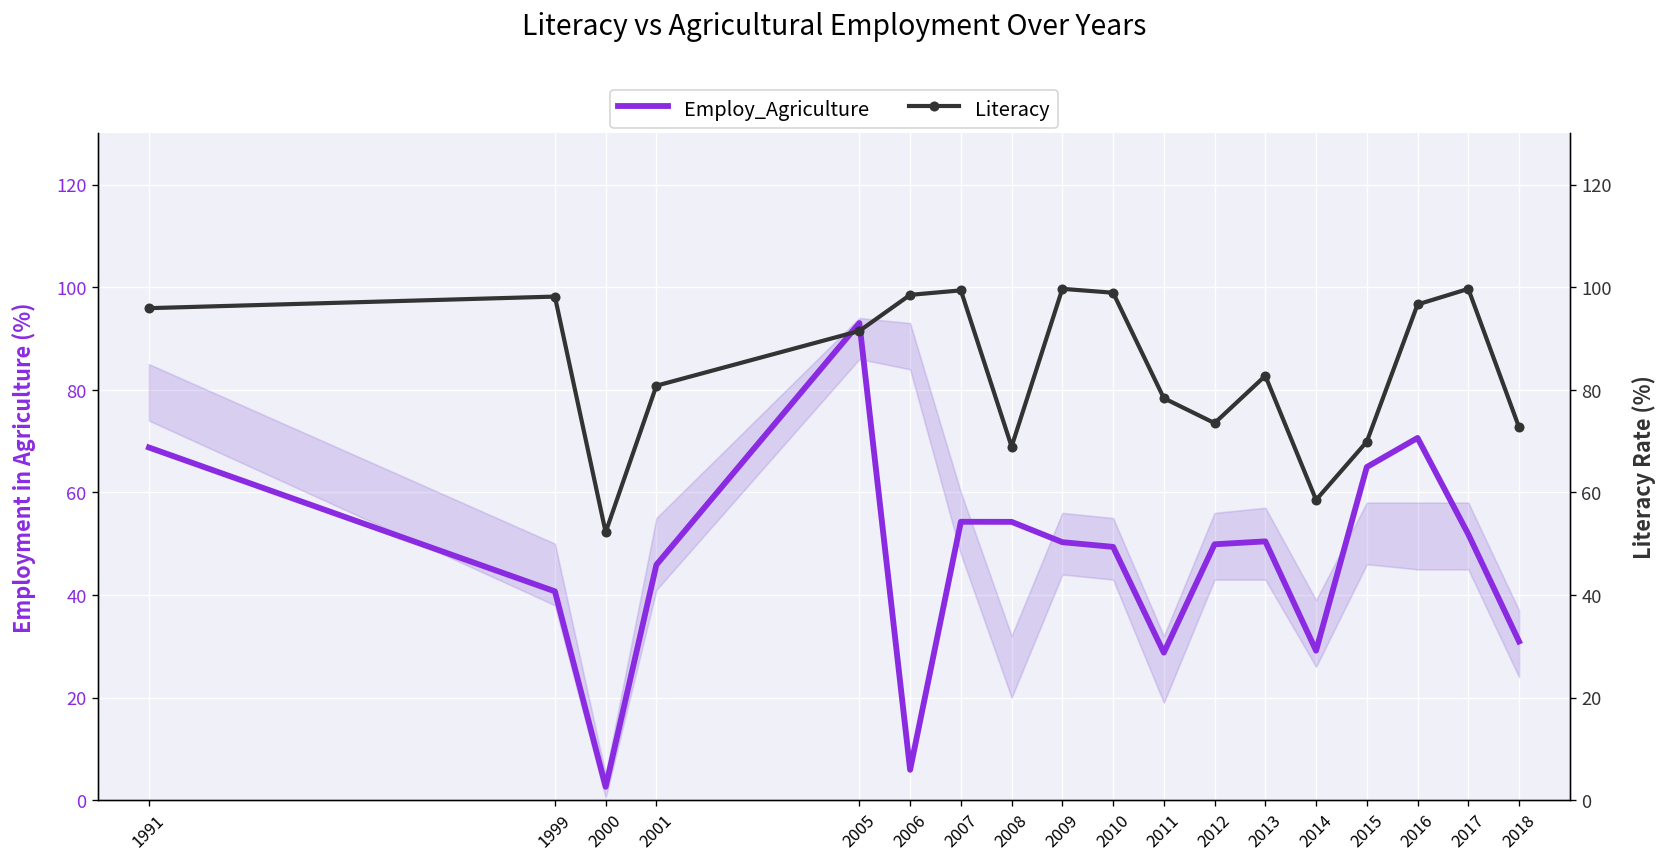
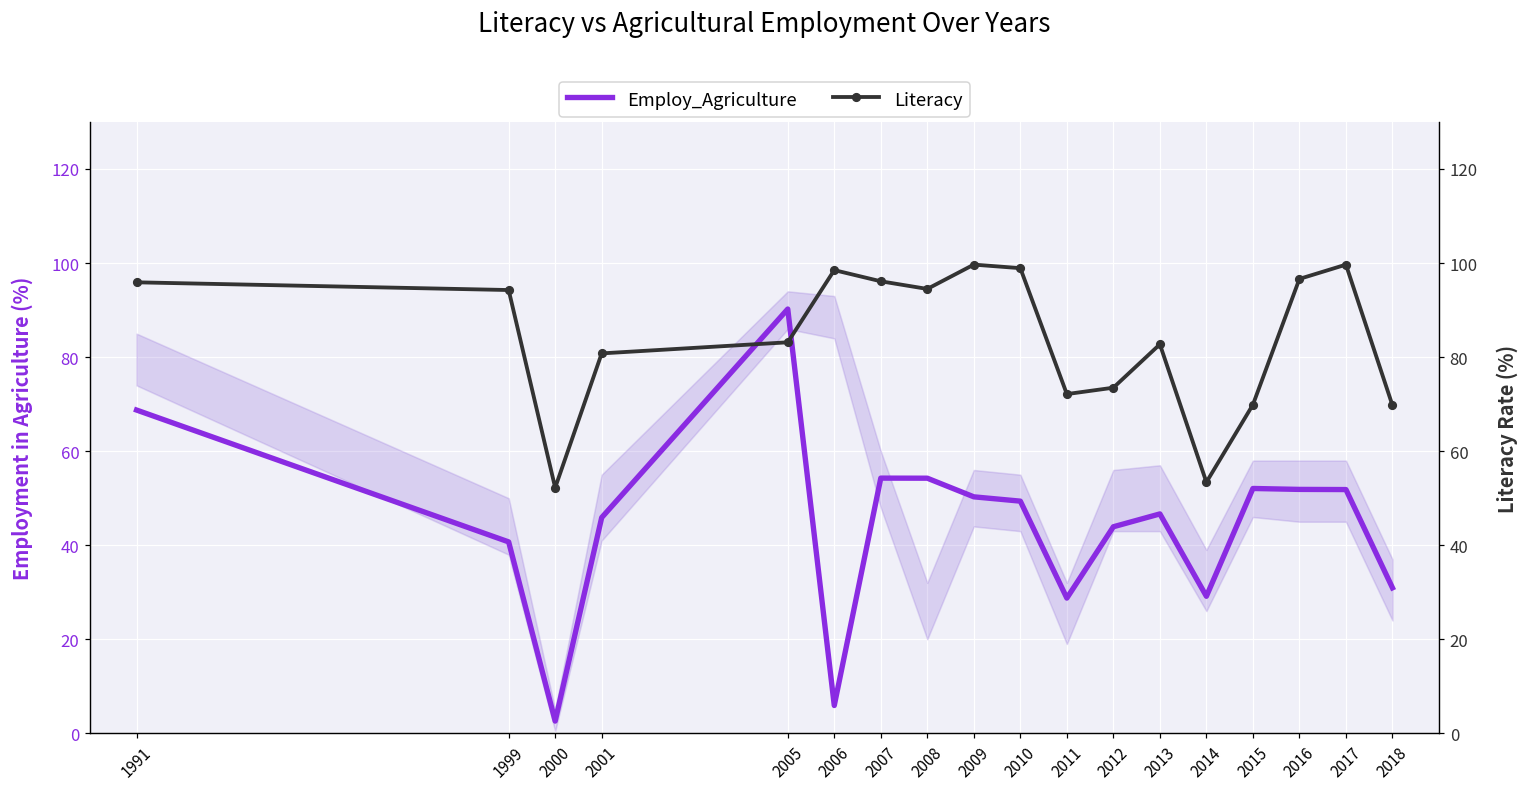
  {
    "Employ_Agriculture": {
      "1991": 69,
      "1999": 41,
      "2000": 3,
      "2001": 46,
-     "2005": 93,
+     "2005": 90,
      "2006": 6,
      "2007": 54,
      "2008": 54,
      "2009": 50,
      "2010": 49,
      "2011": 29,
-     "2012": 50,
-     "2013": 50,
+     "2012": 44,
+     "2013": 47,
      "2014": 29,
-     "2015": 65,
-     "2016": 71,
+     "2015": 52,
+     "2016": 52,
      "2017": 52,
      "2018": 31
    },
    "Literacy": {
      "1991": 96,
-     "1999": 98,
+     "1999": 94,
      "2000": 52,
      "2001": 81,
-     "2005": 91,
+     "2005": 83,
      "2006": 99,
-     "2007": 99,
-     "2008": 69,
+     "2007": 96,
+     "2008": 95,
      "2009": 100,
      "2010": 99,
-     "2011": 78,
+     "2011": 72,
      "2012": 74,
      "2013": 83,
-     "2014": 59,
+     "2014": 53,
      "2015": 70,
      "2016": 97,
      "2017": 100,
-     "2018": 73
+     "2018": 70
    }
  }
